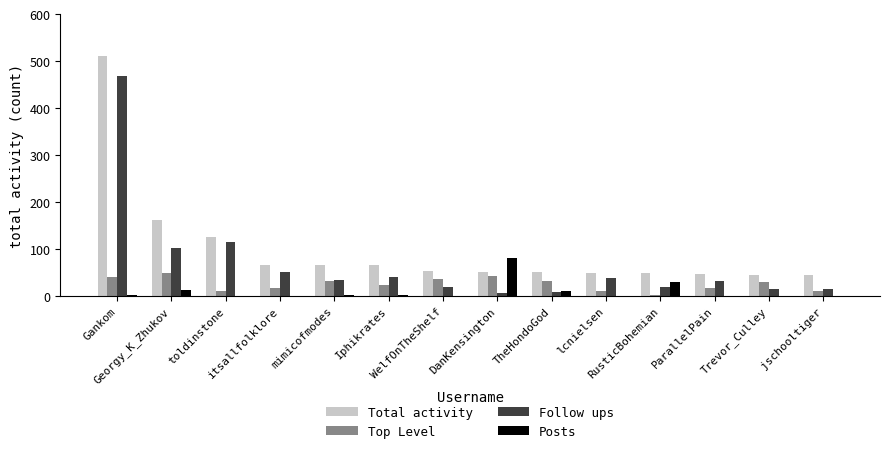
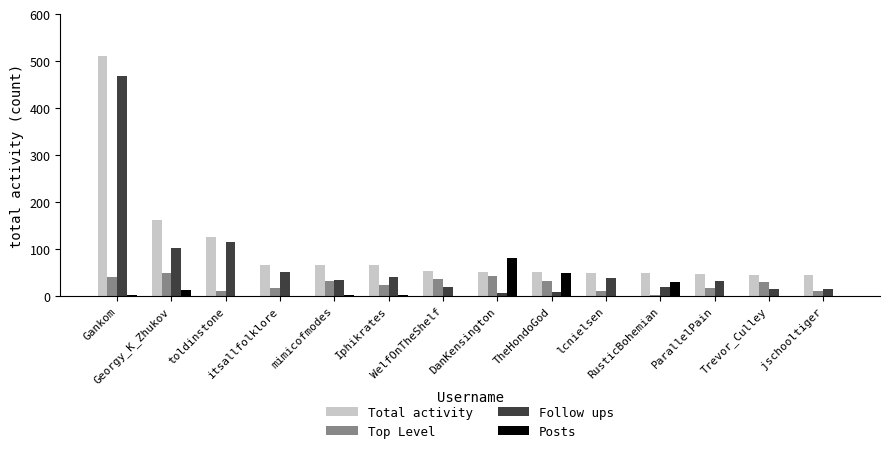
  {
    "Total activity": {
      "Gankom": 510,
      "Georgy_K_Zhukov": 160,
      "toldinstone": 130,
      "itsallfolklore": 70,
      "mimicofmodes": 70,
      "Iphikrates": 70,
      "WelfOnTheShelf": 50,
      "DanKensington": 50,
      "TheHondoGod": 50,
      "lcnielsen": 50,
      "RusticBohemian": 50,
      "ParallelPain": 50,
      "Trevor_Culley": 50,
      "jschooltiger": 40
    },
    "Top Level": {
      "Gankom": 40,
      "Georgy_K_Zhukov": 50,
      "toldinstone": 10,
      "itsallfolklore": 20,
      "mimicofmodes": 30,
      "Iphikrates": 20,
      "WelfOnTheShelf": 40,
      "DanKensington": 40,
      "TheHondoGod": 30,
      "lcnielsen": 10,
      "ParallelPain": 20,
      "Trevor_Culley": 30,
      "jschooltiger": 10
    },
    "Follow ups": {
      "Gankom": 470,
      "Georgy_K_Zhukov": 100,
      "toldinstone": 120,
      "itsallfolklore": 50,
      "mimicofmodes": 30,
      "Iphikrates": 40,
      "WelfOnTheShelf": 20,
      "DanKensington": 10,
      "TheHondoGod": 10,
      "lcnielsen": 40,
      "RusticBohemian": 20,
      "ParallelPain": 30,
      "Trevor_Culley": 20,
      "jschooltiger": 20
    },
    "Posts": {
      "Georgy_K_Zhukov": 10,
      "toldinstone": 0,
      "itsallfolklore": 0,
      "WelfOnTheShelf": 0,
      "DanKensington": 80,
-     "TheHondoGod": 10,
+     "TheHondoGod": 50,
      "lcnielsen": 0,
      "RusticBohemian": 30,
      "ParallelPain": 0,
      "Trevor_Culley": 0,
      "jschooltiger": 0
    }
  }
